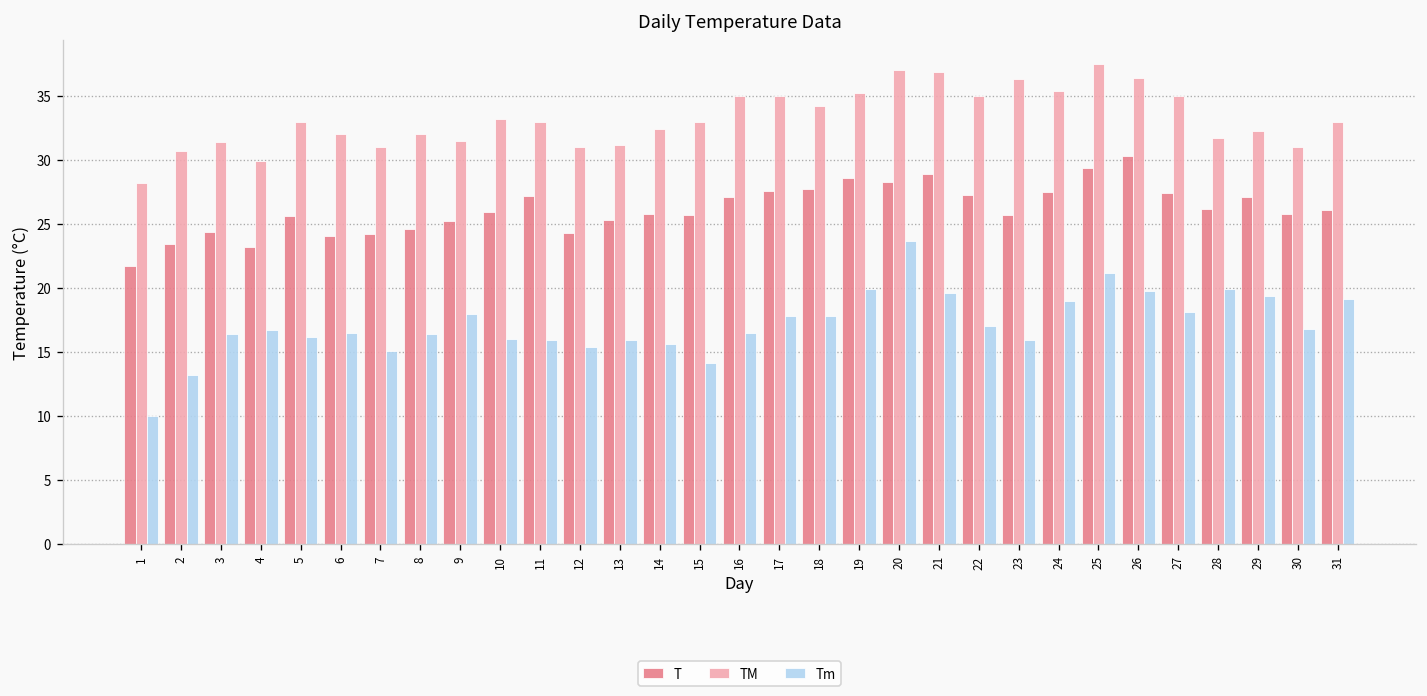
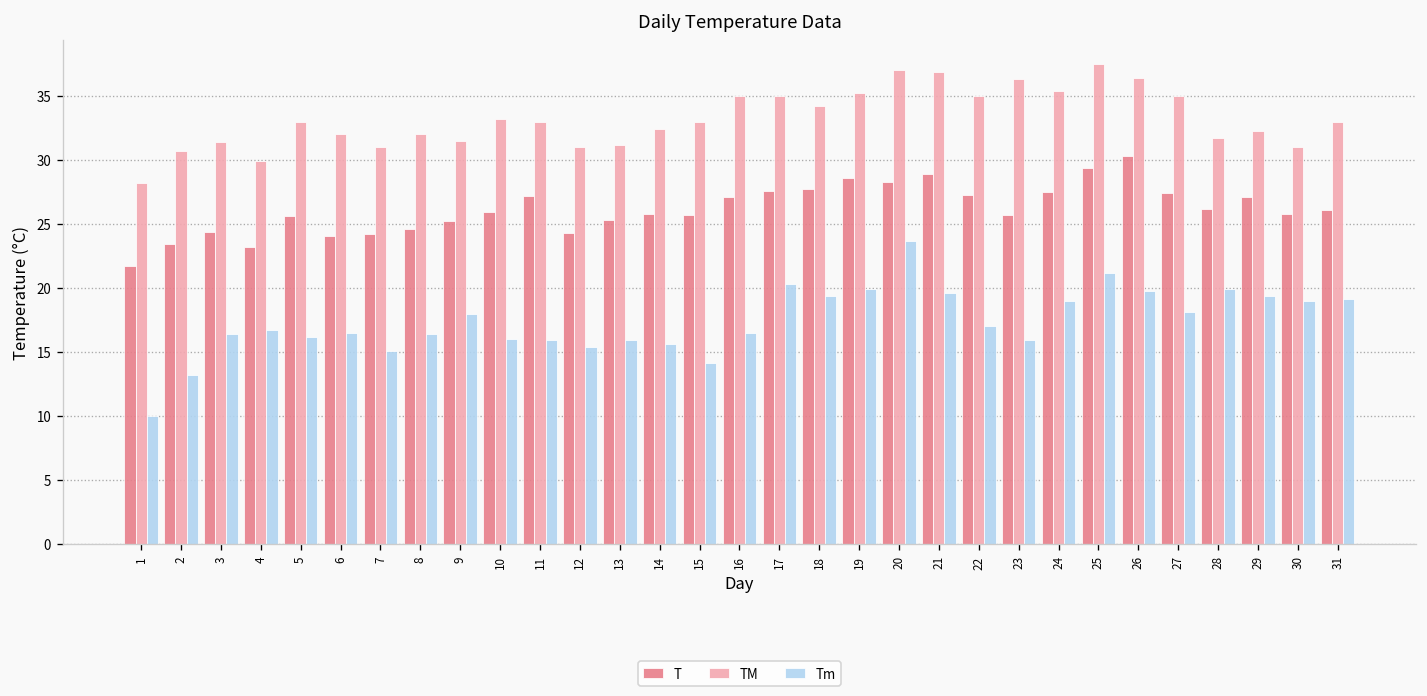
  {
    "Tm": {
      "1": 10.0,
      "2": 13.2,
      "3": 16.4,
      "4": 16.7,
      "5": 16.2,
      "6": 16.5,
      "7": 15.1,
      "8": 16.4,
      "9": 18.0,
      "10": 16.0,
      "11": 15.9,
      "12": 15.4,
      "13": 15.9,
      "14": 15.6,
      "15": 14.1,
      "16": 16.5,
-     "17": 17.8,
-     "18": 17.8,
+     "17": 20.3,
+     "18": 19.4,
      "19": 19.9,
      "20": 23.7,
      "21": 19.6,
      "22": 17.0,
      "23": 15.9,
      "24": 19.0,
      "25": 21.2,
      "26": 19.8,
      "27": 18.1,
      "28": 19.9,
      "29": 19.4,
-     "30": 16.8,
+     "30": 19.0,
      "31": 19.1
    }
  }
